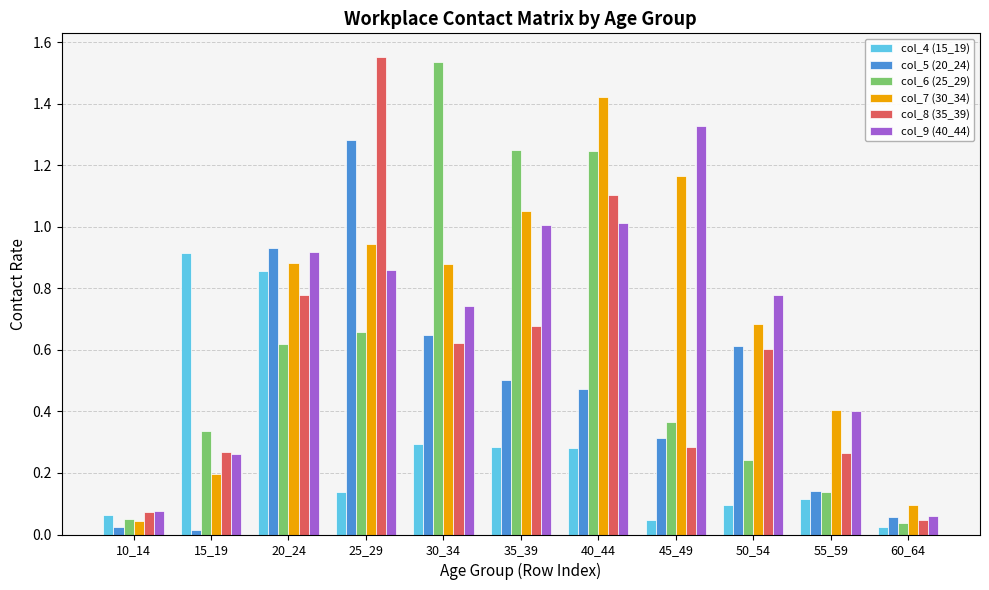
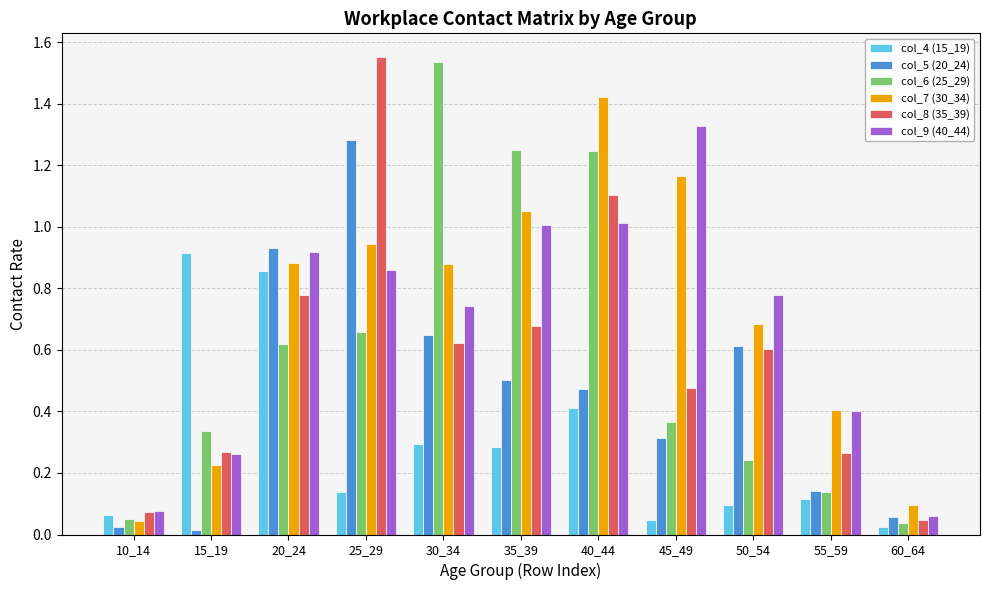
  {
    "col_4 (15_19)": {
      "10_14": 0.06,
      "15_19": 0.92,
      "20_24": 0.86,
      "25_29": 0.14,
      "30_34": 0.29,
      "35_39": 0.29,
-     "40_44": 0.28,
+     "40_44": 0.41,
      "45_49": 0.05,
      "50_54": 0.10,
      "55_59": 0.12,
      "60_64": 0.02
    },
    "col_5 (20_24)": {
      "10_14": 0.02,
      "15_19": 0.02,
      "20_24": 0.93,
      "25_29": 1.28,
      "30_34": 0.65,
      "35_39": 0.50,
      "40_44": 0.47,
      "45_49": 0.32,
      "50_54": 0.61,
      "55_59": 0.14,
      "60_64": 0.06
    },
    "col_6 (25_29)": {
      "10_14": 0.05,
      "15_19": 0.34,
      "20_24": 0.62,
      "25_29": 0.66,
      "30_34": 1.54,
      "35_39": 1.25,
      "40_44": 1.25,
      "45_49": 0.36,
      "50_54": 0.24,
      "55_59": 0.14,
      "60_64": 0.04
    },
    "col_7 (30_34)": {
      "10_14": 0.04,
-     "15_19": 0.20,
+     "15_19": 0.23,
      "20_24": 0.88,
      "25_29": 0.94,
      "30_34": 0.88,
      "35_39": 1.05,
      "40_44": 1.42,
      "45_49": 1.17,
      "50_54": 0.68,
      "55_59": 0.40,
      "60_64": 0.10
    },
    "col_8 (35_39)": {
      "10_14": 0.07,
      "15_19": 0.27,
      "20_24": 0.78,
      "25_29": 1.55,
      "30_34": 0.62,
      "35_39": 0.68,
      "40_44": 1.10,
-     "45_49": 0.28,
+     "45_49": 0.48,
      "50_54": 0.60,
      "55_59": 0.26,
      "60_64": 0.05
    },
    "col_9 (40_44)": {
      "10_14": 0.08,
      "15_19": 0.26,
      "20_24": 0.92,
      "25_29": 0.86,
      "30_34": 0.74,
      "35_39": 1.01,
      "40_44": 1.01,
      "45_49": 1.33,
      "50_54": 0.78,
      "55_59": 0.40,
      "60_64": 0.06
    }
  }
